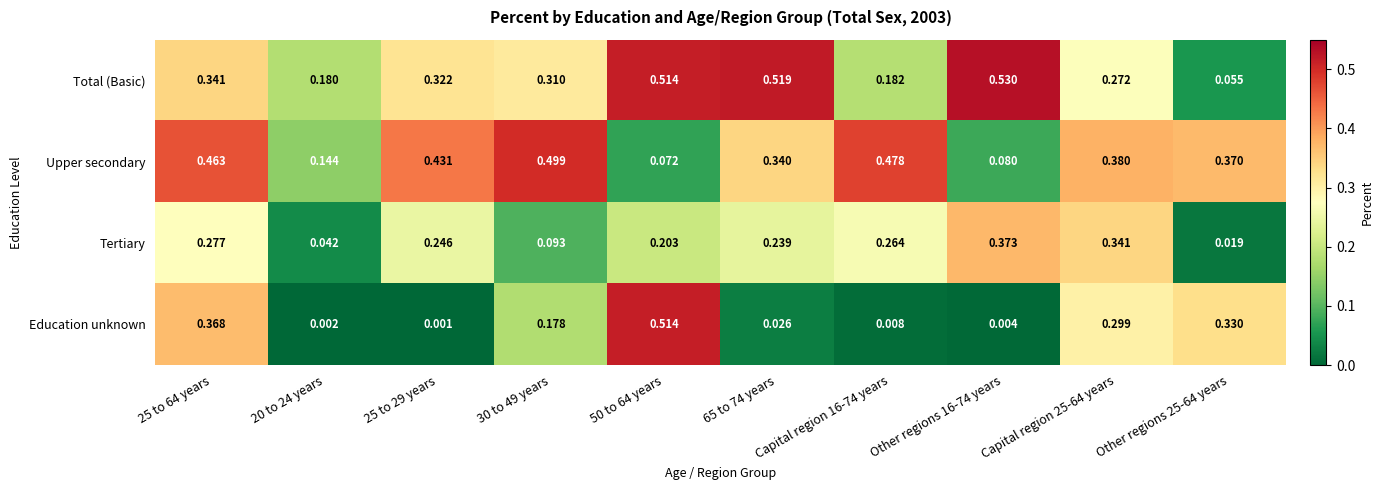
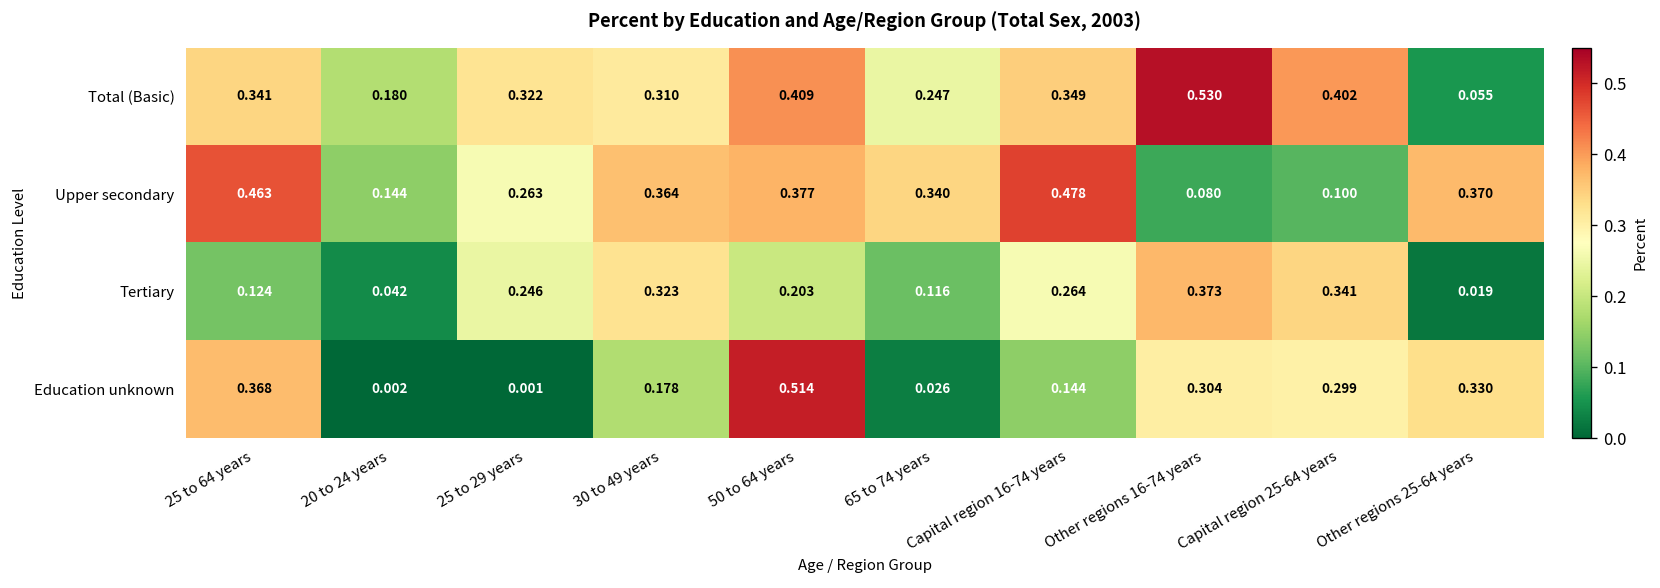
  {
    "Total (Basic)": {
      "25 to 64 years": 0.341,
      "20 to 24 years": 0.180,
      "25 to 29 years": 0.322,
      "30 to 49 years": 0.310,
-     "50 to 64 years": 0.514,
-     "65 to 74 years": 0.519,
-     "Capital region 16-74 years": 0.182,
+     "50 to 64 years": 0.409,
+     "65 to 74 years": 0.247,
+     "Capital region 16-74 years": 0.349,
      "Other regions 16-74 years": 0.530,
-     "Capital region 25-64 years": 0.272,
+     "Capital region 25-64 years": 0.402,
      "Other regions 25-64 years": 0.055
    },
    "Upper secondary": {
      "25 to 64 years": 0.463,
      "20 to 24 years": 0.144,
-     "25 to 29 years": 0.431,
-     "30 to 49 years": 0.499,
-     "50 to 64 years": 0.072,
+     "25 to 29 years": 0.263,
+     "30 to 49 years": 0.364,
+     "50 to 64 years": 0.377,
      "65 to 74 years": 0.340,
      "Capital region 16-74 years": 0.478,
      "Other regions 16-74 years": 0.080,
-     "Capital region 25-64 years": 0.380,
+     "Capital region 25-64 years": 0.100,
      "Other regions 25-64 years": 0.370
    },
    "Tertiary": {
-     "25 to 64 years": 0.277,
+     "25 to 64 years": 0.124,
      "20 to 24 years": 0.042,
      "25 to 29 years": 0.246,
-     "30 to 49 years": 0.093,
+     "30 to 49 years": 0.323,
      "50 to 64 years": 0.203,
-     "65 to 74 years": 0.239,
+     "65 to 74 years": 0.116,
      "Capital region 16-74 years": 0.264,
      "Other regions 16-74 years": 0.373,
      "Capital region 25-64 years": 0.341,
      "Other regions 25-64 years": 0.019
    },
    "Education unknown": {
      "25 to 64 years": 0.368,
      "20 to 24 years": 0.002,
      "25 to 29 years": 0.001,
      "30 to 49 years": 0.178,
      "50 to 64 years": 0.514,
      "65 to 74 years": 0.026,
-     "Capital region 16-74 years": 0.008,
-     "Other regions 16-74 years": 0.004,
+     "Capital region 16-74 years": 0.144,
+     "Other regions 16-74 years": 0.304,
      "Capital region 25-64 years": 0.299,
      "Other regions 25-64 years": 0.330
    }
  }
